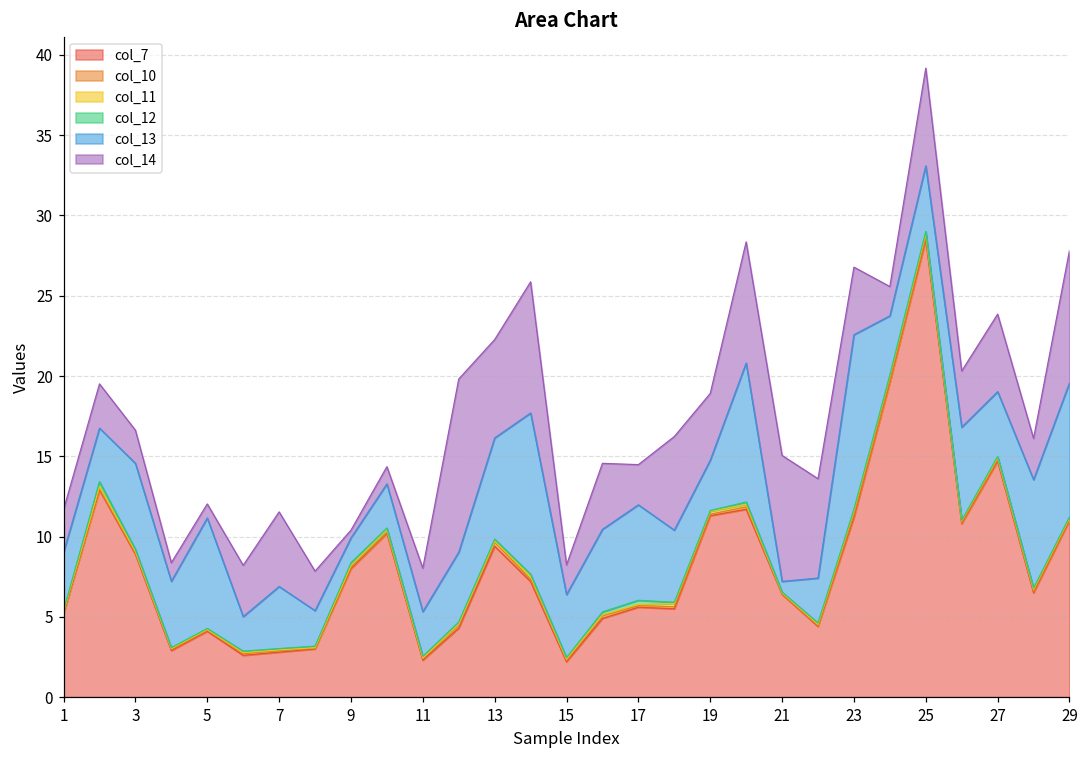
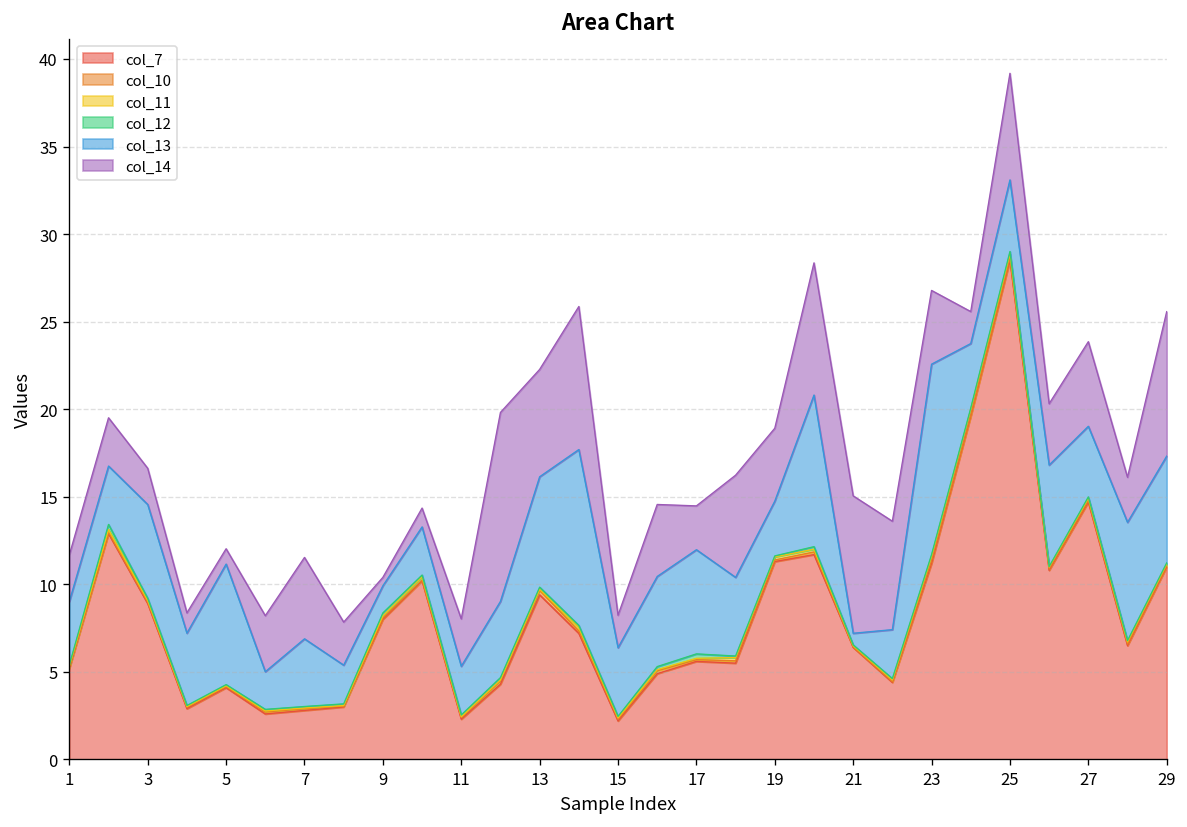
  {
    "col_13": {
-     "29": 8.3
+     "29": 6.1
    },
    "col_14": {
      "29": 8.2
    }
  }
